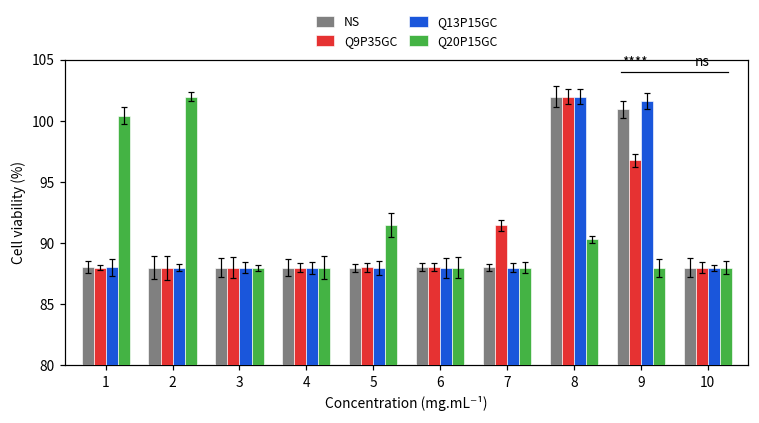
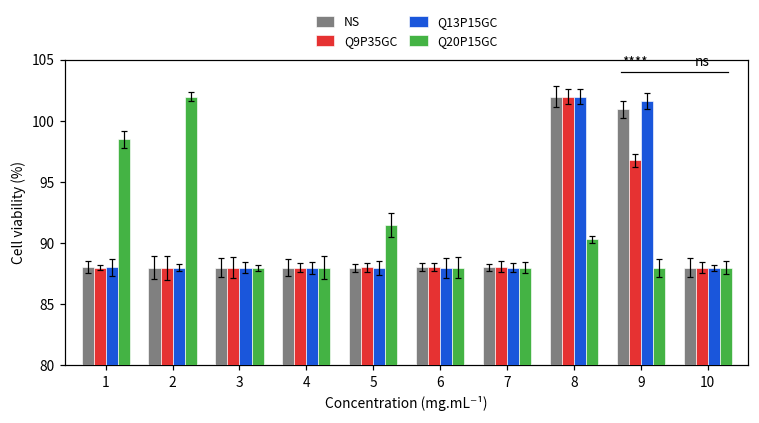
  {
    "NS": {
      "1": 88.0,
      "2": 88.0,
      "3": 88.0,
      "4": 88.0,
      "5": 88.0,
      "6": 88.0,
      "7": 88.0,
      "8": 102.0,
      "9": 101.0,
      "10": 88.0
    },
    "Q9P35GC": {
      "1": 88.0,
      "2": 88.0,
      "3": 88.0,
      "4": 88.0,
      "5": 88.0,
      "6": 88.1,
-     "7": 91.5,
+     "7": 88.1,
      "8": 102.0,
      "9": 96.8,
      "10": 88.0
    },
    "Q20P15GC": {
-     "1": 100.4,
+     "1": 98.5,
      "2": 102.0,
      "3": 88.0,
      "4": 88.0,
      "5": 91.5,
      "6": 88.0,
      "7": 88.0,
      "8": 90.3,
      "9": 88.0,
      "10": 88.0
    }
  }
